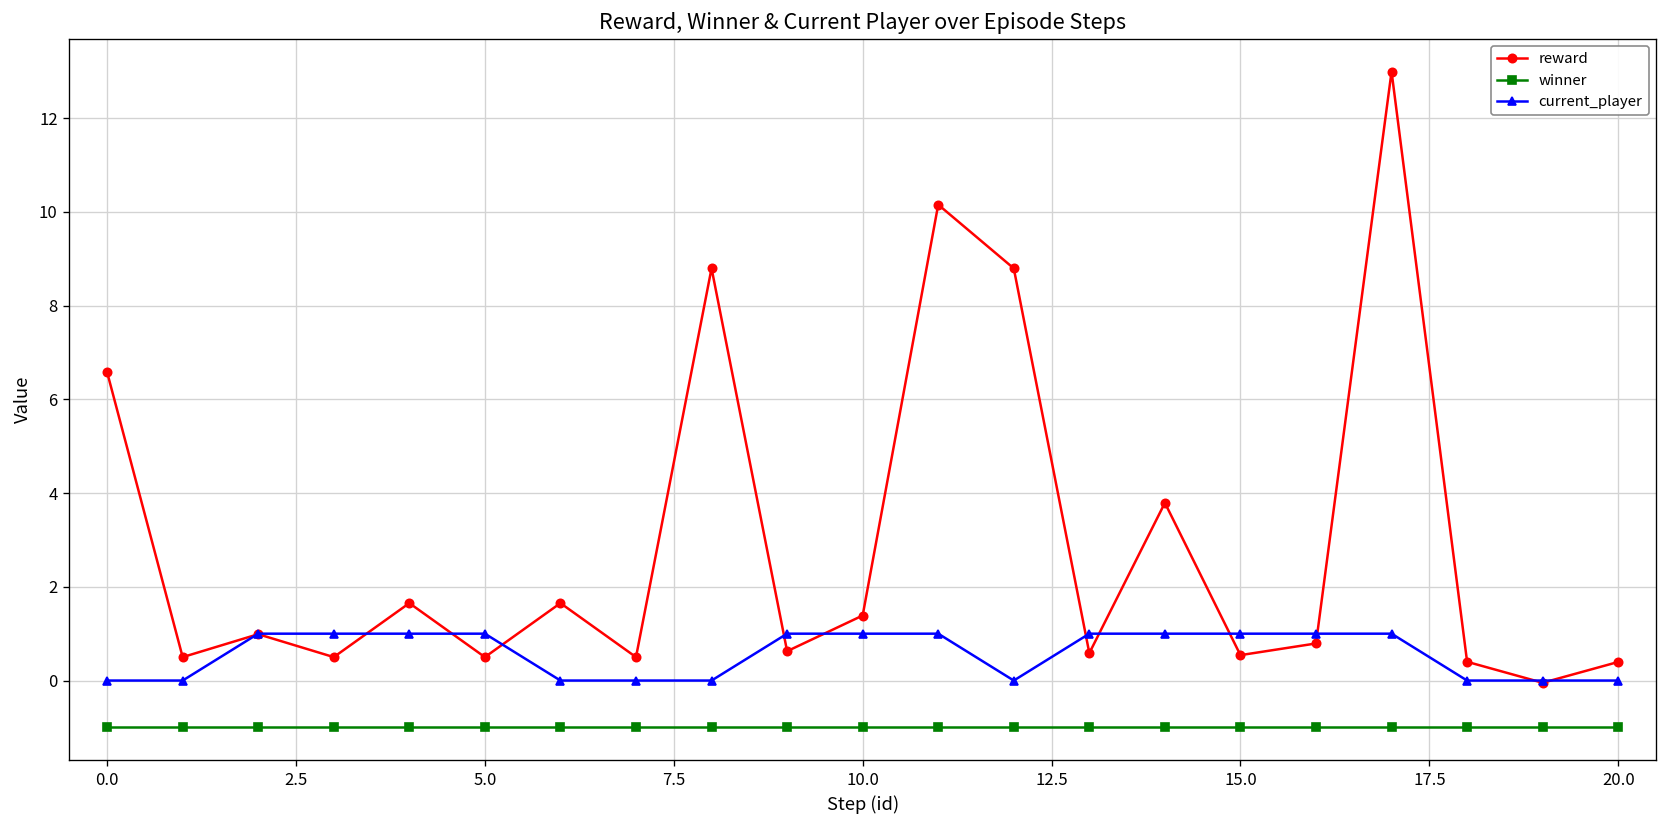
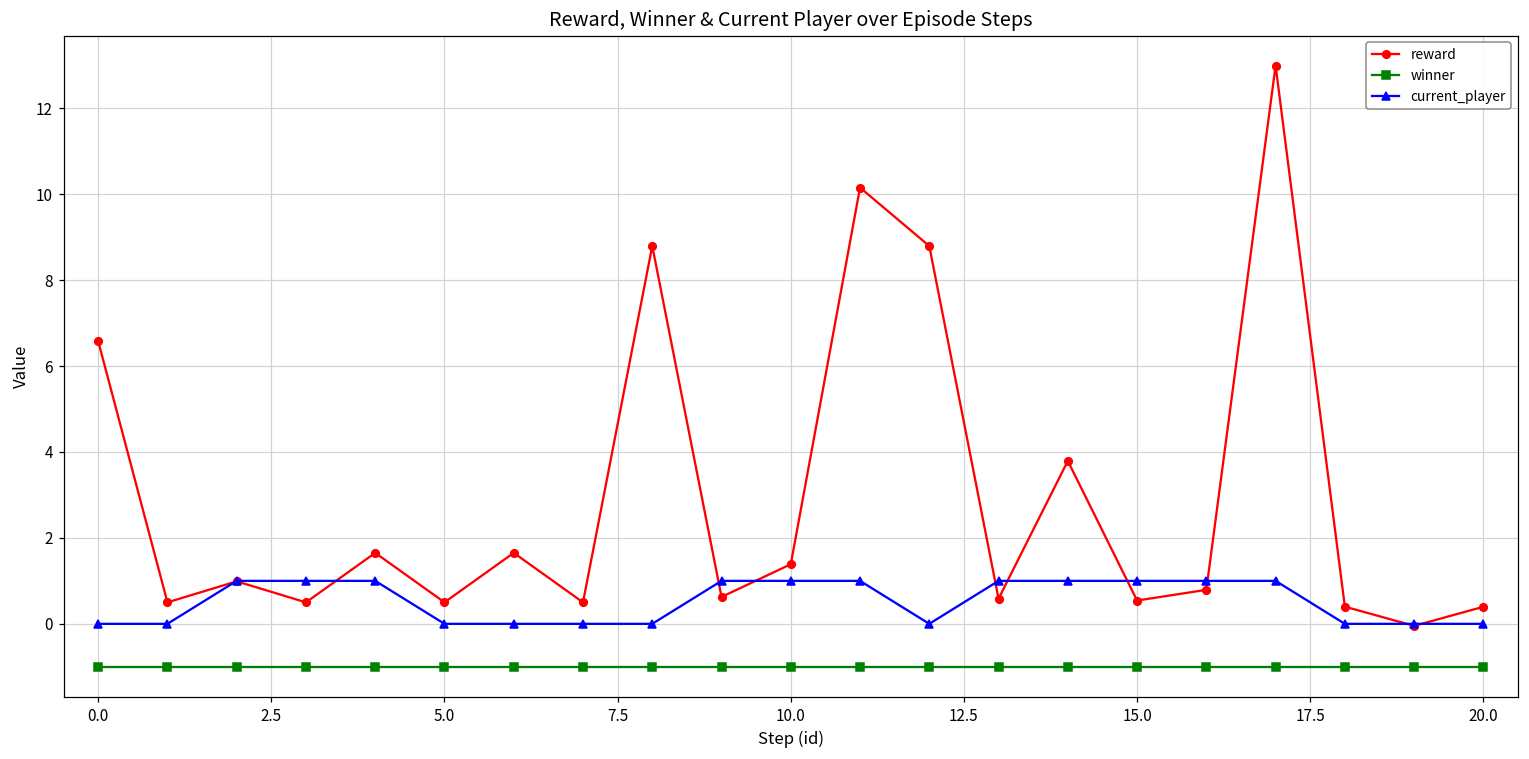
  {
    "reward": {
      "0.0": 6.6,
      "5.0": 0.5,
      "10.0": 1.4,
      "15.0": 0.5,
      "20.0": 0.4
    },
    "winner": {
      "0.0": -1,
      "5.0": -1,
      "10.0": -1,
      "15.0": -1,
      "20.0": -1
    },
    "current_player": {
      "0.0": 0,
-     "5.0": 1,
+     "5.0": 0,
      "10.0": 1,
      "15.0": 1,
      "20.0": 0
    }
  }
